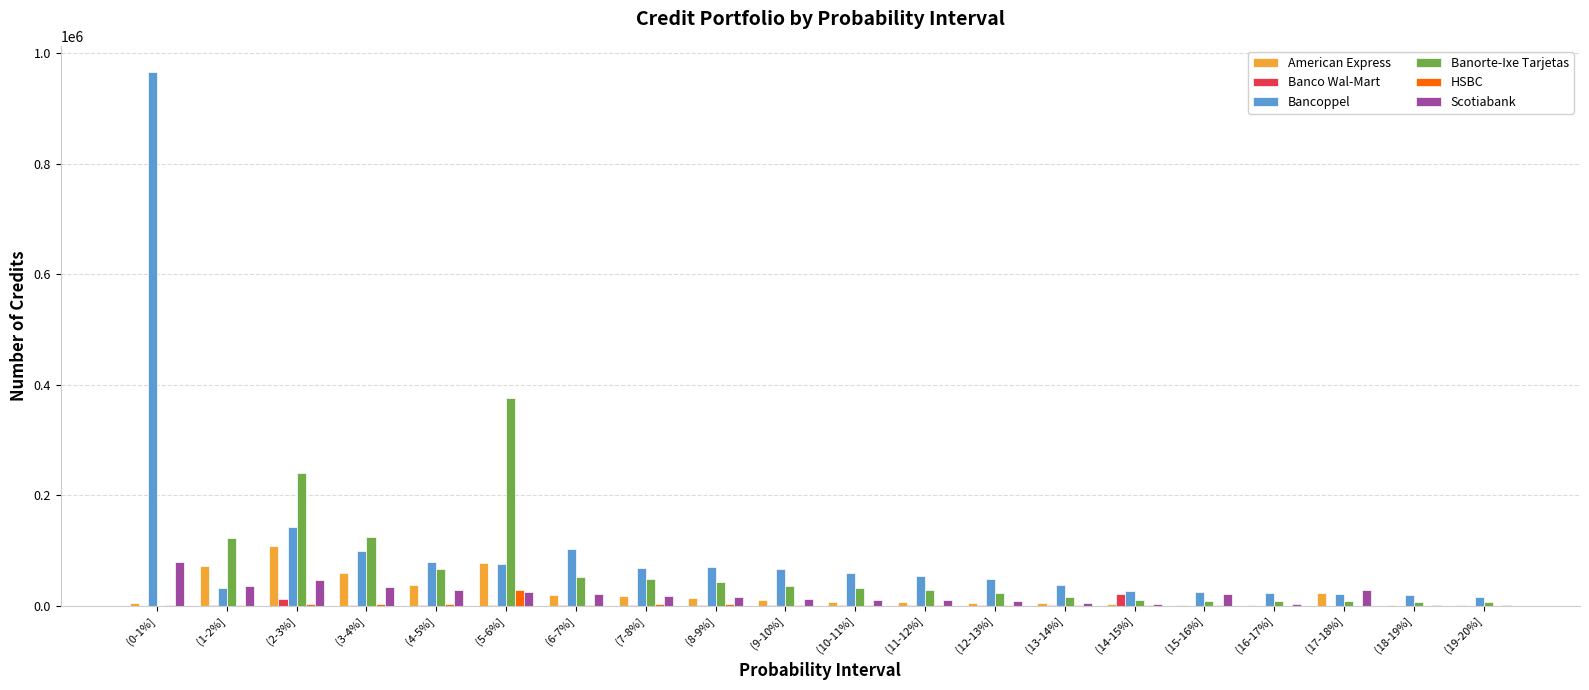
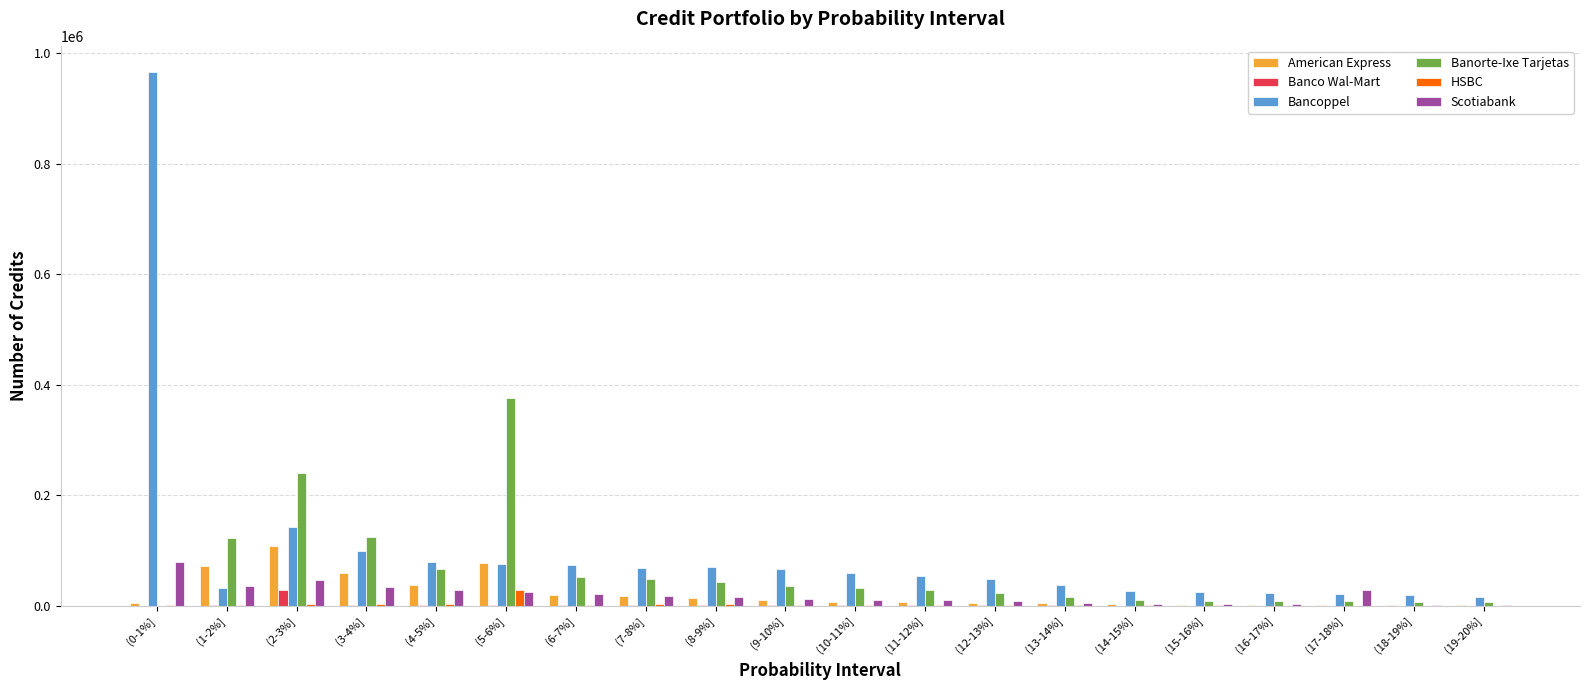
  {
    "American Express": {
      "(0-1%]": 10000,
      "(1-2%]": 70000,
      "(2-3%]": 110000,
      "(3-4%]": 60000,
      "(4-5%]": 40000,
      "(5-6%]": 80000,
      "(6-7%]": 20000,
      "(7-8%]": 20000,
      "(8-9%]": 10000,
      "(9-10%]": 10000,
      "(10-11%]": 10000,
      "(11-12%]": 10000,
      "(12-13%]": 10000,
-     "(17-18%]": 20000
+     "(17-18%]": 0
    },
    "Banco Wal-Mart": {
-     "(2-3%]": 10000,
-     "(14-15%]": 20000
+     "(2-3%]": 30000,
+     "(14-15%]": 0
    },
    "Bancoppel": {
      "(0-1%]": 960000,
      "(1-2%]": 30000,
      "(2-3%]": 140000,
      "(3-4%]": 100000,
      "(4-5%]": 80000,
      "(5-6%]": 80000,
-     "(6-7%]": 100000,
+     "(6-7%]": 70000,
      "(7-8%]": 70000,
      "(8-9%]": 70000,
      "(9-10%]": 70000,
      "(10-11%]": 60000,
      "(11-12%]": 50000,
      "(12-13%]": 50000,
      "(13-14%]": 40000,
      "(14-15%]": 30000,
      "(15-16%]": 20000,
      "(16-17%]": 20000,
      "(17-18%]": 20000,
      "(18-19%]": 20000,
      "(19-20%]": 20000
    },
    "Banorte-Ixe Tarjetas": {
      "(1-2%]": 120000,
      "(2-3%]": 240000,
      "(3-4%]": 120000,
      "(4-5%]": 70000,
      "(5-6%]": 380000,
      "(6-7%]": 50000,
      "(7-8%]": 50000,
      "(8-9%]": 40000,
      "(9-10%]": 40000,
      "(10-11%]": 30000,
      "(11-12%]": 30000,
      "(12-13%]": 20000,
      "(13-14%]": 20000,
      "(14-15%]": 10000,
      "(15-16%]": 10000,
      "(16-17%]": 10000,
      "(17-18%]": 10000,
      "(18-19%]": 10000,
      "(19-20%]": 10000
    },
    "HSBC": {
      "(5-6%]": 30000
    },
    "Scotiabank": {
      "(0-1%]": 80000,
      "(1-2%]": 40000,
      "(2-3%]": 50000,
      "(3-4%]": 30000,
      "(4-5%]": 30000,
      "(5-6%]": 30000,
      "(6-7%]": 20000,
      "(7-8%]": 20000,
      "(8-9%]": 20000,
      "(9-10%]": 10000,
      "(10-11%]": 10000,
      "(11-12%]": 10000,
      "(12-13%]": 10000,
      "(13-14%]": 10000,
-     "(15-16%]": 20000,
+     "(15-16%]": 0,
      "(17-18%]": 30000
    }
  }
